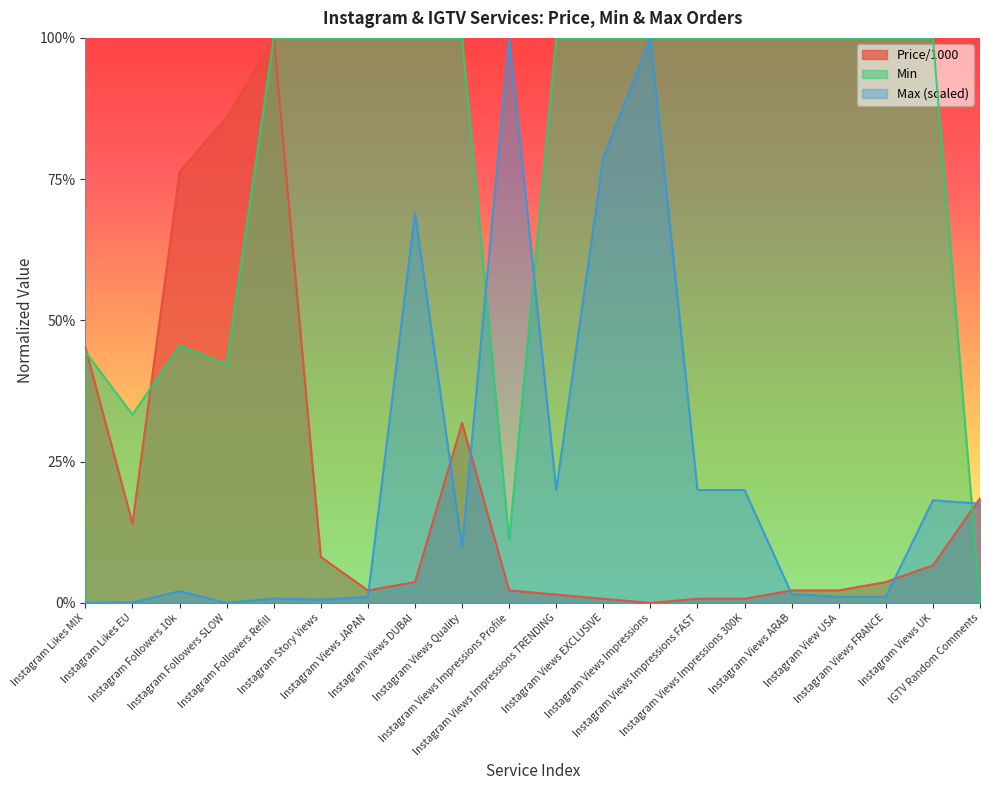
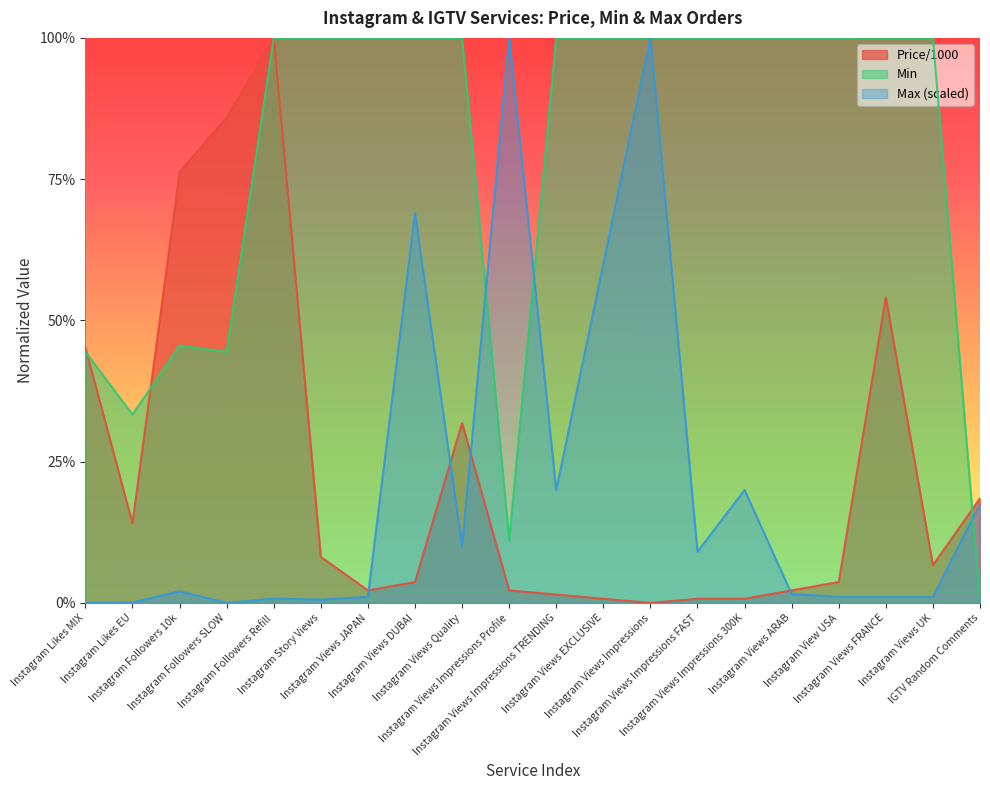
  {
    "Price/1000": {
      "Instagram Likes MIX": "45%",
      "Instagram Likes EU": "14%",
      "Instagram Followers 10k": "76%",
      "Instagram Followers SLOW": "86%",
      "Instagram Story Views": "8%",
      "Instagram Views JAPAN": "2%",
      "Instagram Views DUBAI": "4%",
      "Instagram Views Quality": "32%",
      "Instagram Views Impressions Profile": "2%",
      "Instagram Views Impressions TRENDING": "1%",
      "Instagram Views EXCLUSIVE": "1%",
      "Instagram Views Impressions": "0%",
      "Instagram Views Impressions FAST": "1%",
      "Instagram Views Impressions 300K": "1%",
      "Instagram Views ARAB": "2%",
-     "Instagram View USA": "2%",
-     "Instagram Views FRANCE": "4%",
+     "Instagram View USA": "4%",
+     "Instagram Views FRANCE": "54%",
      "Instagram Views UK": "7%",
      "IGTV Random Comments": "19%"
    },
    "Min": {
      "Instagram Likes MIX": "44%",
      "Instagram Likes EU": "33%",
      "Instagram Followers 10k": "46%",
-     "Instagram Followers SLOW": "42%",
+     "Instagram Followers SLOW": "44%",
      "Instagram Story Views": "100%",
      "Instagram Views JAPAN": "100%",
      "Instagram Views DUBAI": "100%",
      "Instagram Views Quality": "100%",
      "Instagram Views Impressions Profile": "11%",
      "Instagram Views Impressions TRENDING": "100%",
      "Instagram Views EXCLUSIVE": "100%",
      "Instagram Views Impressions FAST": "100%",
      "Instagram Views Impressions 300K": "100%",
      "Instagram Views ARAB": "100%",
      "Instagram View USA": "100%",
      "Instagram Views FRANCE": "100%",
      "Instagram Views UK": "100%",
      "IGTV Random Comments": "0%"
    },
    "Max (scaled)": {
      "Instagram Likes MIX": "0%",
      "Instagram Likes EU": "0%",
      "Instagram Followers 10k": "2%",
      "Instagram Followers SLOW": "0%",
      "Instagram Followers Refill": "1%",
      "Instagram Story Views": "1%",
      "Instagram Views JAPAN": "1%",
      "Instagram Views DUBAI": "69%",
      "Instagram Views Quality": "10%",
      "Instagram Views Impressions Profile": "100%",
      "Instagram Views Impressions TRENDING": "20%",
-     "Instagram Views EXCLUSIVE": "79%",
-     "Instagram Views Impressions FAST": "20%",
+     "Instagram Views EXCLUSIVE": "60%",
+     "Instagram Views Impressions FAST": "9%",
      "Instagram Views Impressions 300K": "20%",
      "Instagram Views ARAB": "2%",
      "Instagram View USA": "1%",
      "Instagram Views FRANCE": "1%",
-     "Instagram Views UK": "18%",
+     "Instagram Views UK": "1%",
      "IGTV Random Comments": "18%"
    }
  }
